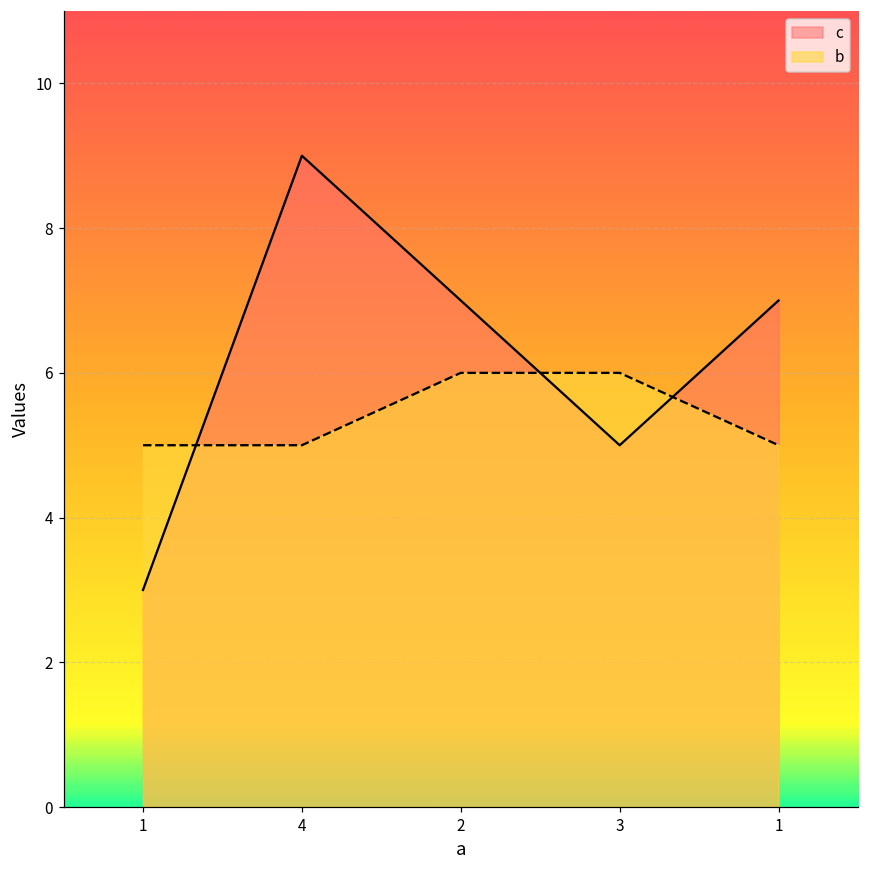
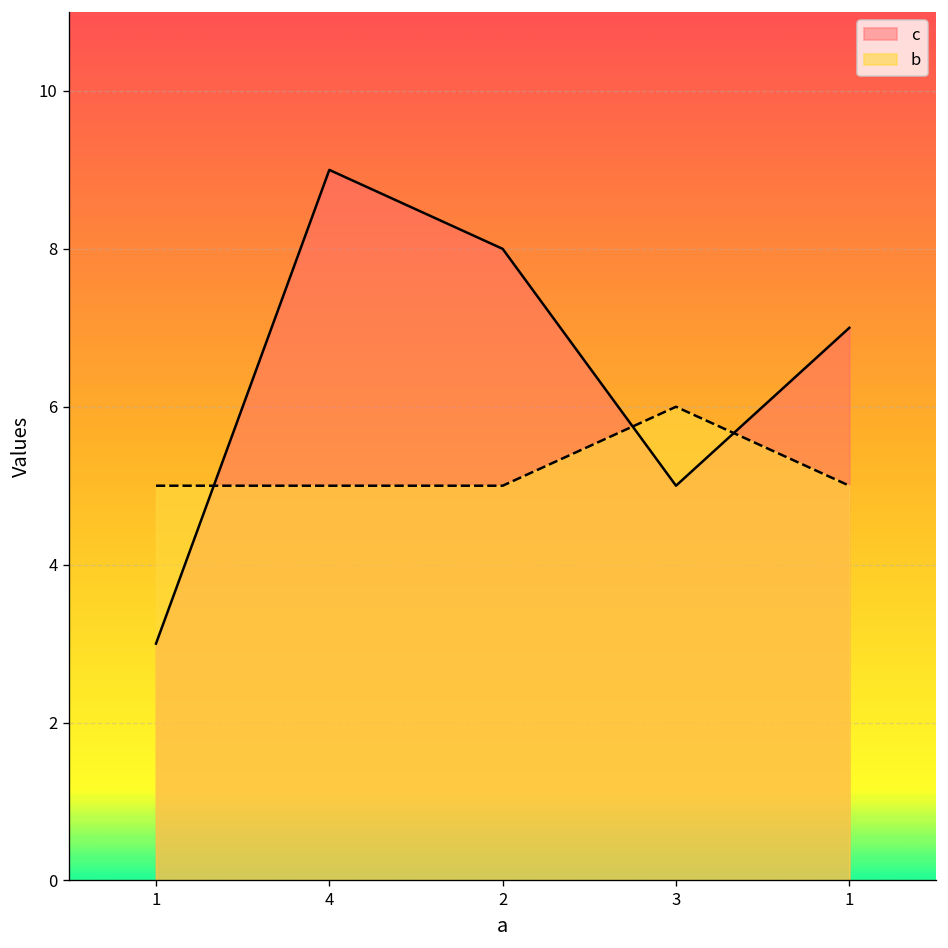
  {
    "c": {
      "4": 9,
-     "2": 7,
+     "2": 8,
      "3": 5
    },
    "b": {
      "4": 5,
-     "2": 6,
+     "2": 5,
      "3": 6
    }
  }
